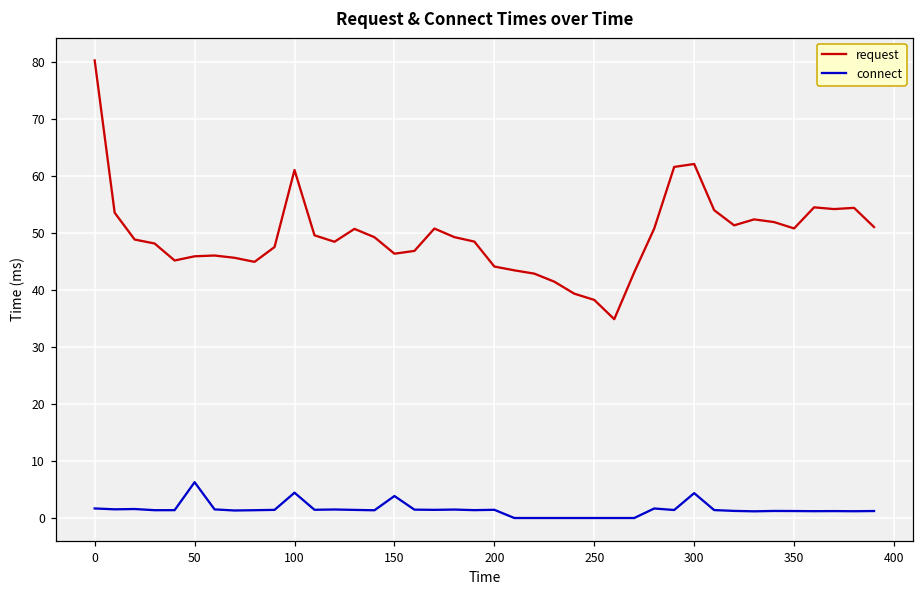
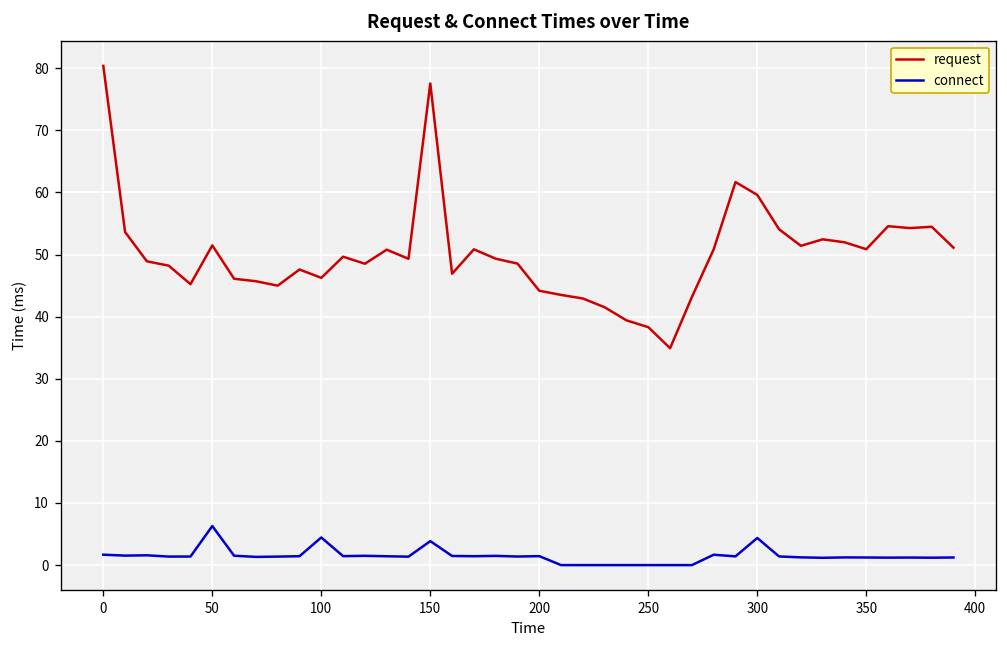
  {
    "request": {
      "0": 80,
-     "50": 46,
-     "100": 61,
-     "150": 46,
+     "50": 51,
+     "100": 46,
+     "150": 78,
      "200": 44,
      "250": 38,
-     "300": 62,
+     "300": 60,
      "350": 51
    },
    "connect": {
      "0": 2,
      "50": 6,
      "100": 4,
      "150": 4,
      "200": 1,
      "250": 0,
      "300": 4,
      "350": 1
    }
  }
